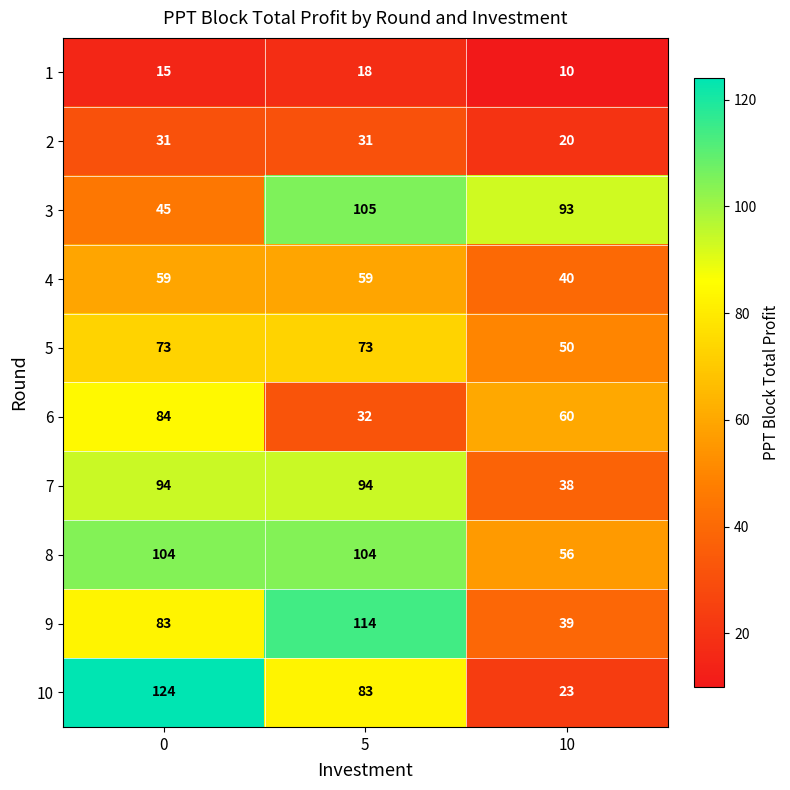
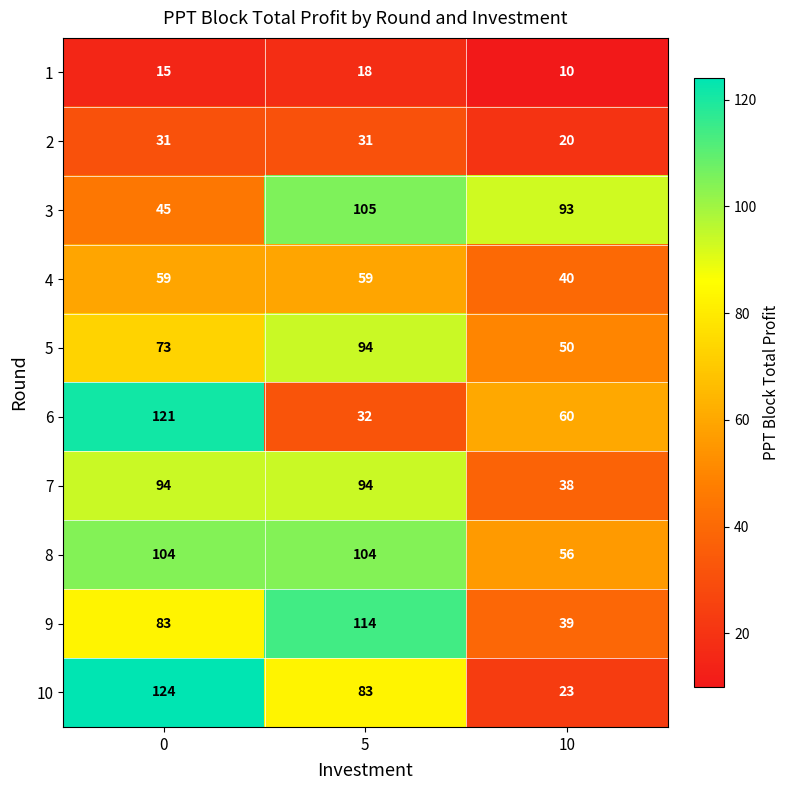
  {
    "1": {
      "0": 15,
      "5": 18,
      "10": 10
    },
    "2": {
      "0": 31,
      "5": 31,
      "10": 20
    },
    "3": {
      "0": 45,
      "5": 105,
      "10": 93
    },
    "4": {
      "0": 59,
      "5": 59,
      "10": 40
    },
    "5": {
      "0": 73,
-     "5": 73,
+     "5": 94,
      "10": 50
    },
    "6": {
-     "0": 84,
+     "0": 121,
      "5": 32,
      "10": 60
    },
    "7": {
      "0": 94,
      "5": 94,
      "10": 38
    },
    "8": {
      "0": 104,
      "5": 104,
      "10": 56
    },
    "9": {
      "0": 83,
      "5": 114,
      "10": 39
    },
    "10": {
      "0": 124,
      "5": 83,
      "10": 23
    }
  }
